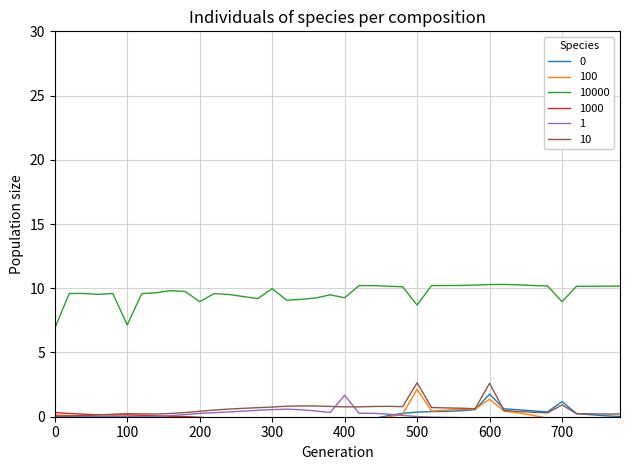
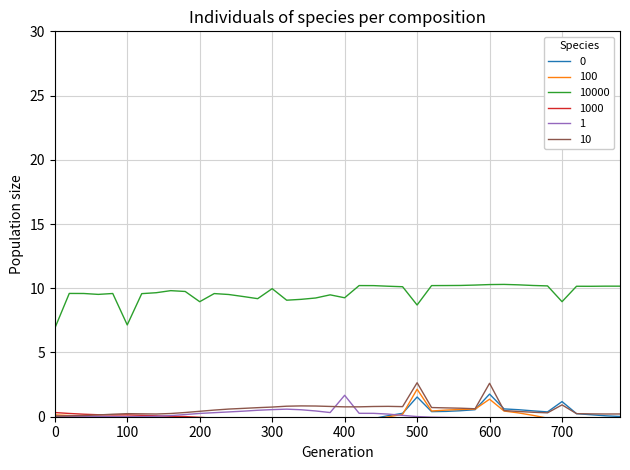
  {
    "0": {
-     "500": 0.4,
+     "500": 1.5,
      "600": 1.8,
      "700": 1.2
    },
    "100": {
      "500": 2.1,
      "600": 1.4
    },
    "10000": {
      "0": 6.9,
      "100": 7.1,
      "200": 9.0,
      "300": 10.0,
      "400": 9.3,
      "500": 8.7,
      "600": 10.3,
      "700": 9.0
    },
    "1000": {
      "200": 0.0
    },
    "1": {
      "400": 1.7,
      "500": 0.0
    },
    "10": {
      "400": 0.8,
      "500": 2.6,
      "600": 2.6,
      "700": 0.9
    }
  }
